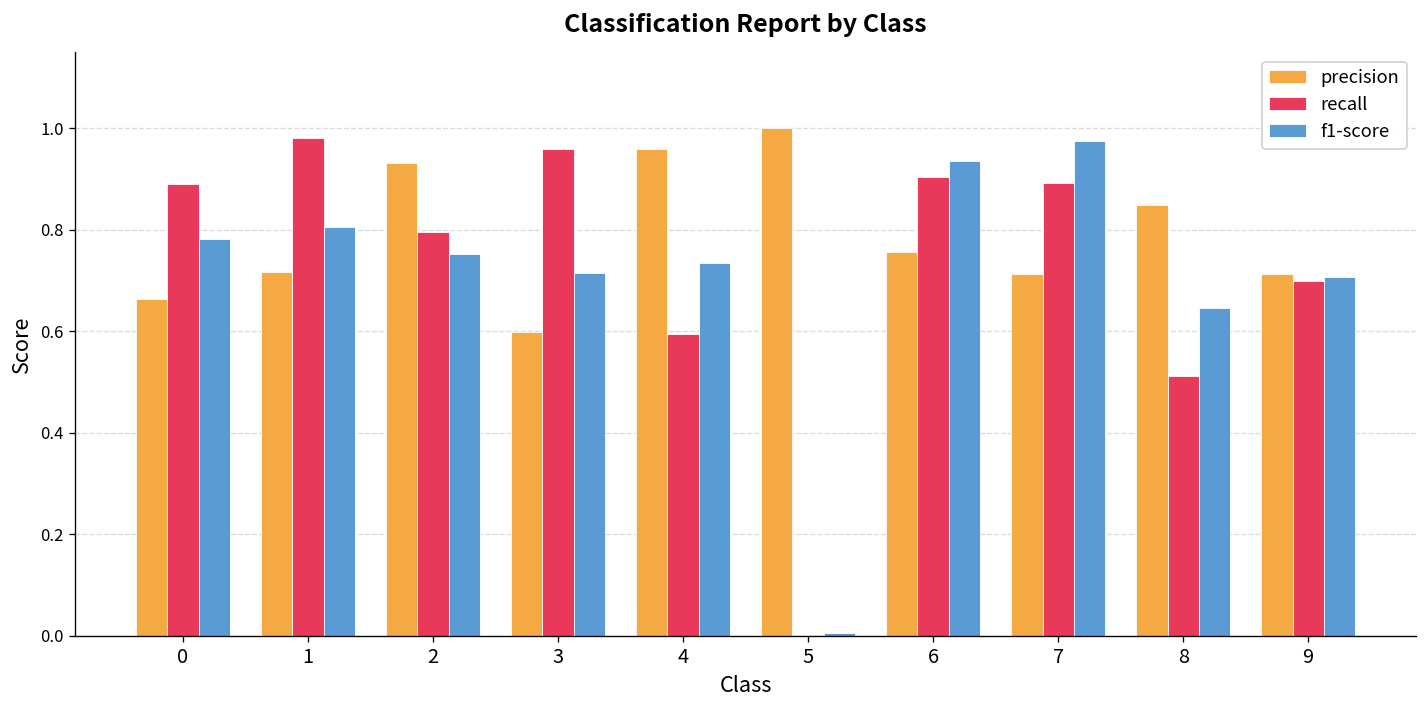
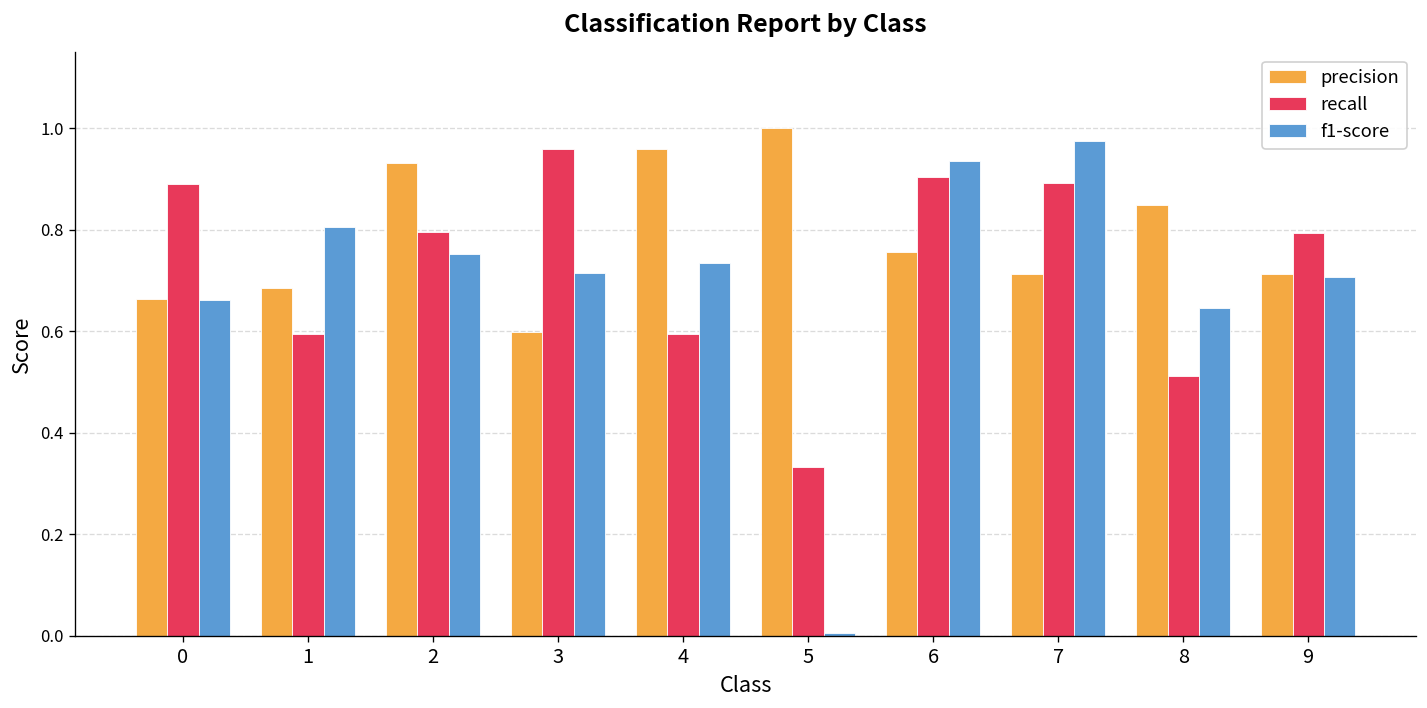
  {
    "precision": {
      "0": 0.66,
-     "1": 0.72,
+     "1": 0.68,
      "2": 0.93,
      "3": 0.60,
      "4": 0.96,
      "5": 1.00,
      "6": 0.76,
      "7": 0.71,
      "8": 0.85,
      "9": 0.71
    },
    "recall": {
      "0": 0.89,
-     "1": 0.98,
+     "1": 0.59,
      "2": 0.80,
      "3": 0.96,
      "4": 0.59,
-     "5": 0.00,
+     "5": 0.33,
      "6": 0.91,
      "7": 0.89,
      "8": 0.51,
-     "9": 0.70
+     "9": 0.79
    },
    "f1-score": {
-     "0": 0.78,
+     "0": 0.66,
      "1": 0.81,
      "2": 0.75,
      "3": 0.71,
      "4": 0.73,
      "6": 0.94,
      "7": 0.98,
      "8": 0.65,
      "9": 0.71
    }
  }
